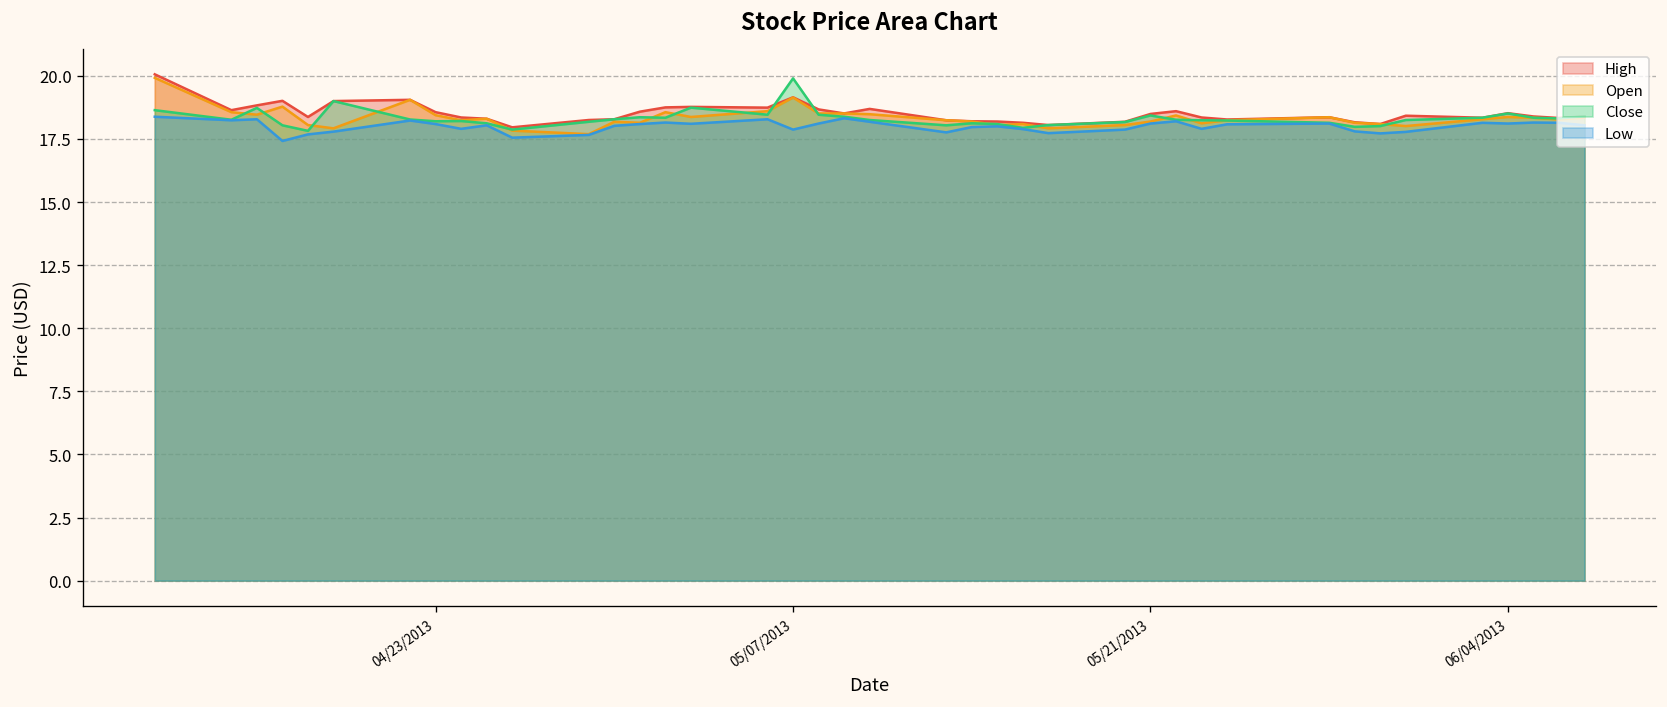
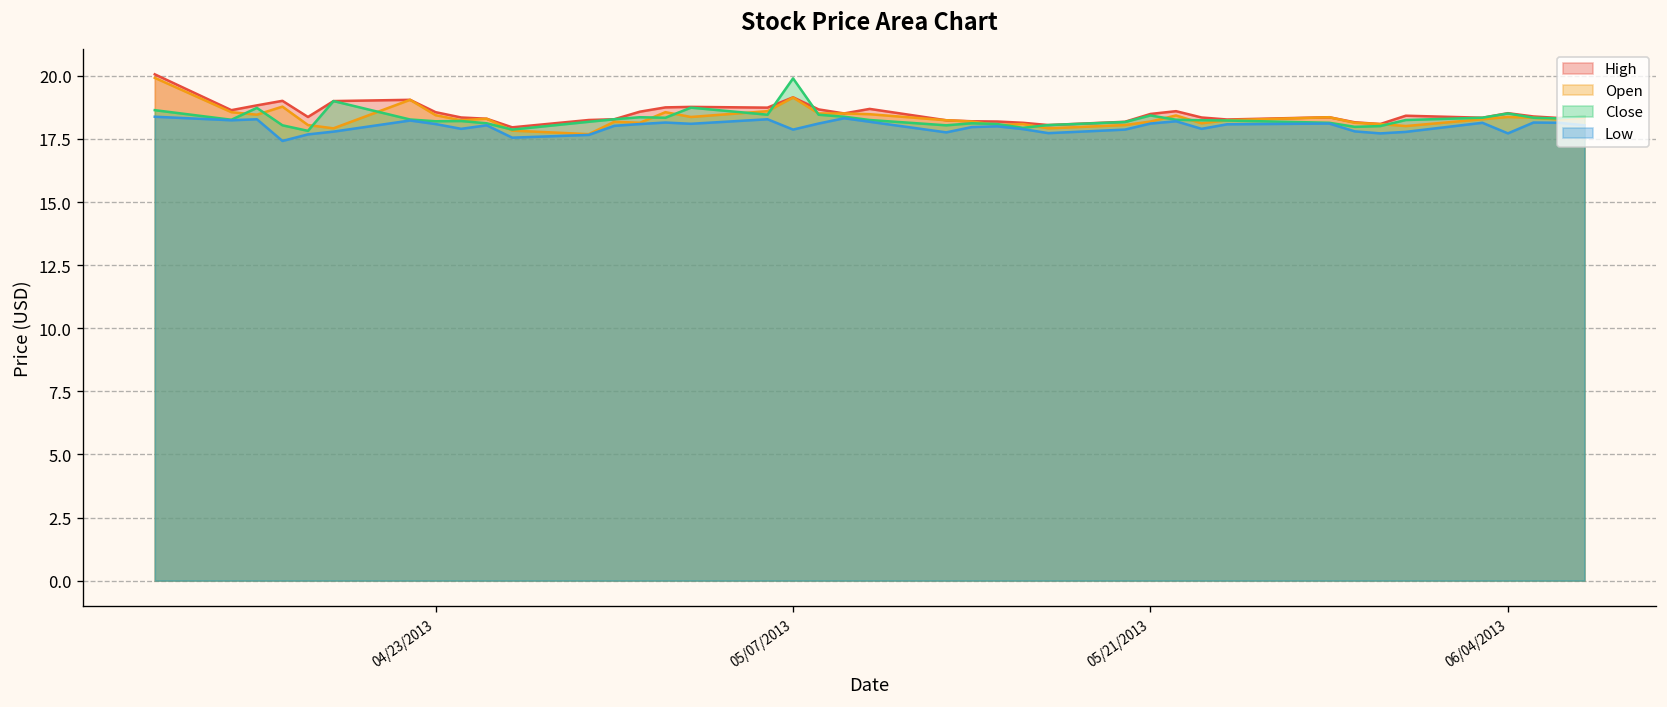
  {
    "Close": {
      "05/07/2013": 19.9
    },
    "Low": {
      "05/07/2013": 17.9,
-     "06/04/2013": 18.1
+     "06/04/2013": 17.7
    }
  }
